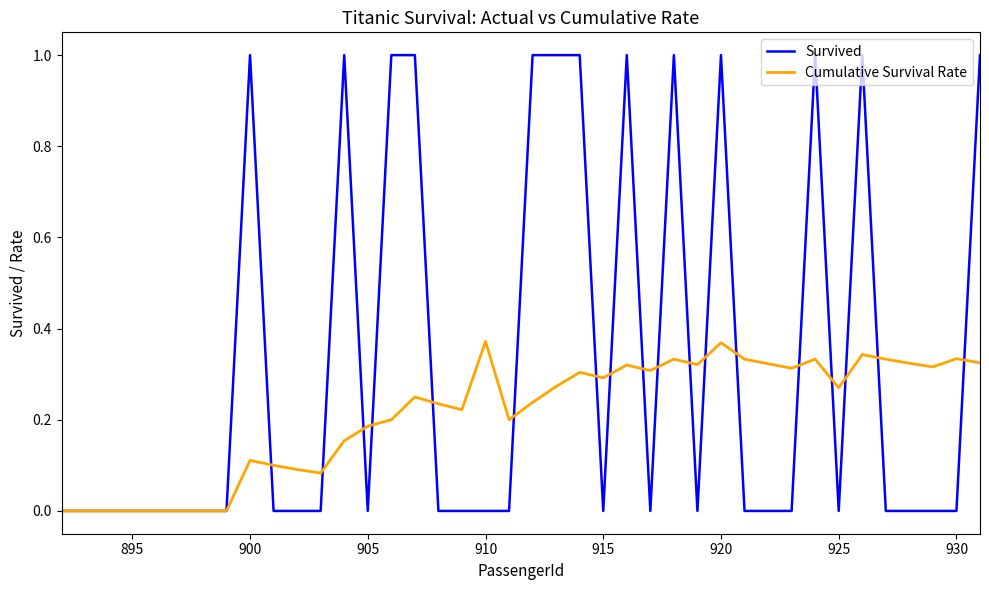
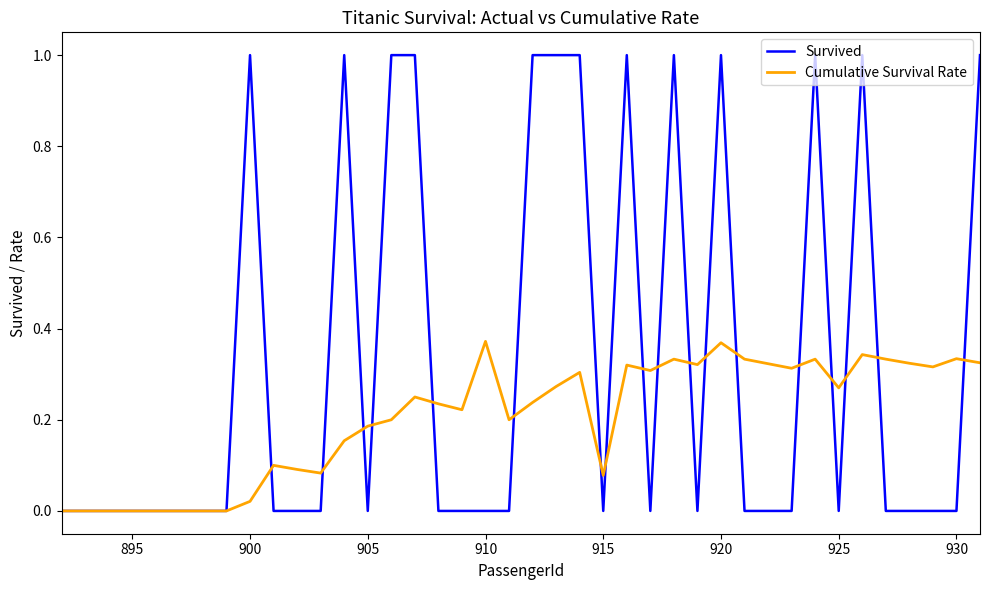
  {
    "Survived": {
      "900": 1.00,
      "905": 0.00,
      "910": 0.00,
      "915": 0.00,
      "920": 1.00,
      "925": 0.00,
      "930": 0.00
    },
    "Cumulative Survival Rate": {
-     "900": 0.11,
+     "900": 0.02,
      "905": 0.19,
      "910": 0.37,
-     "915": 0.29,
+     "915": 0.08,
      "920": 0.37,
      "925": 0.27,
      "930": 0.33
    }
  }
